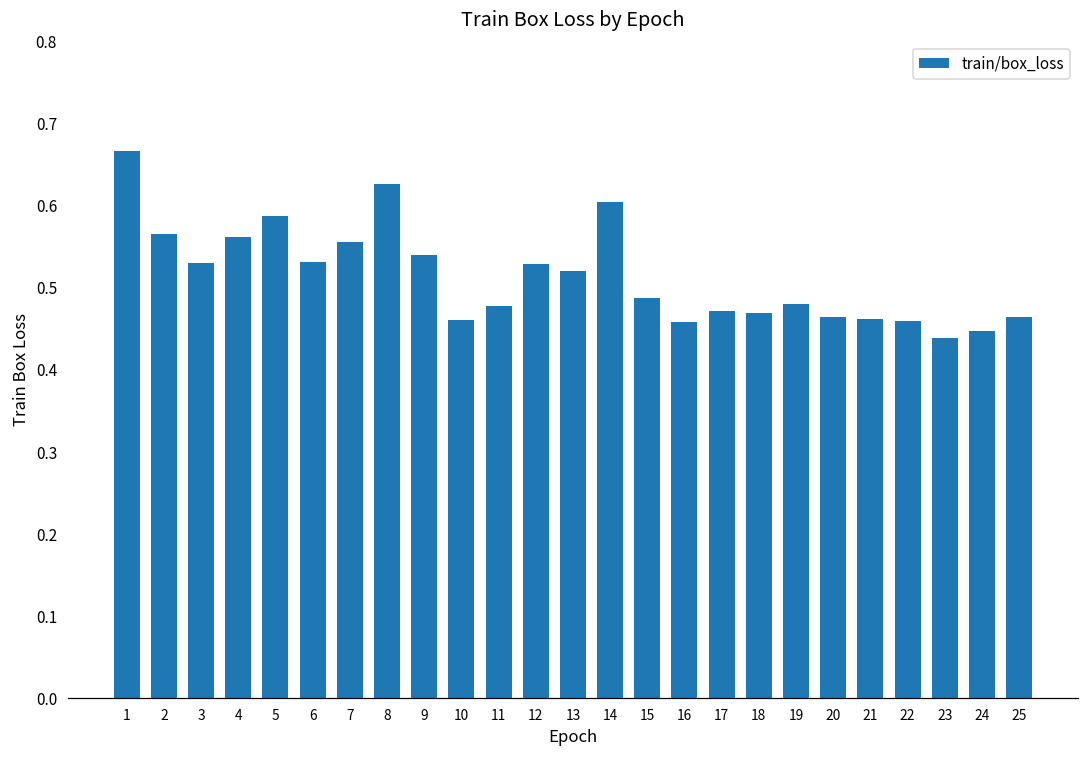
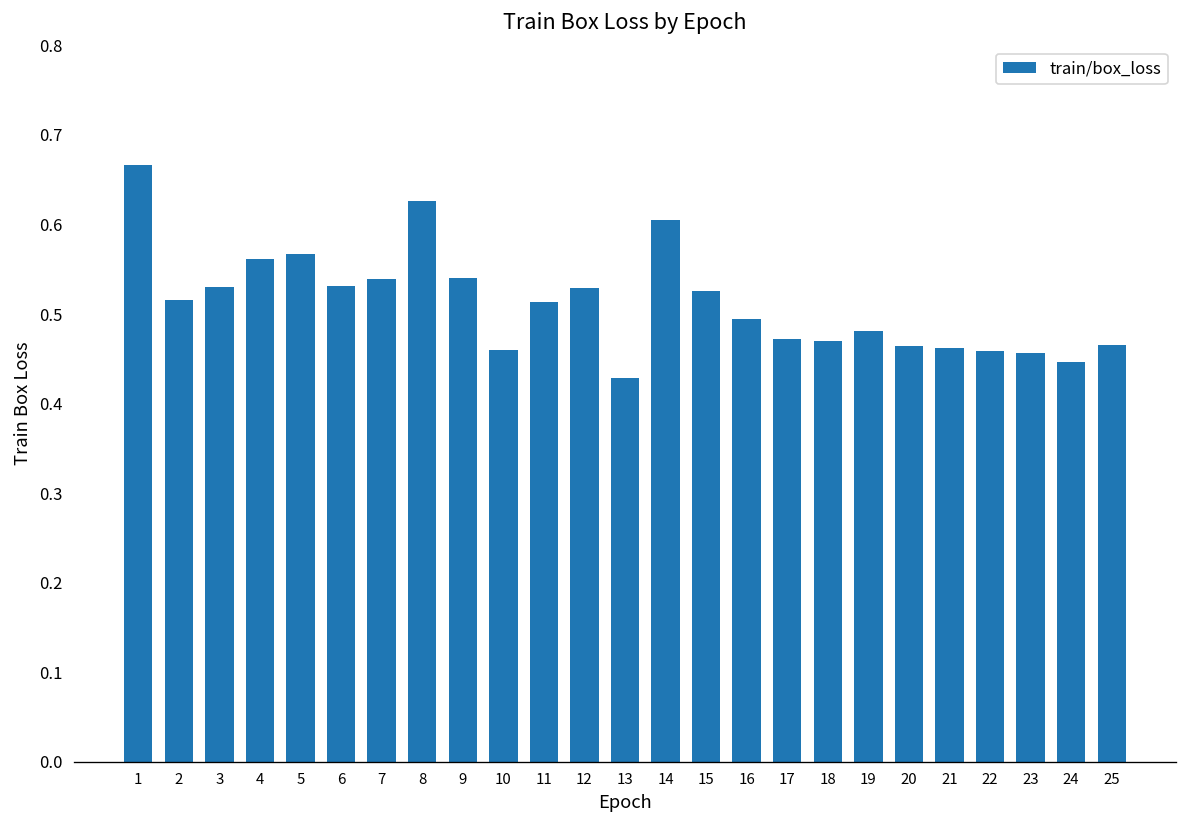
  {
    "1": 0.67,
-   "2": 0.57,
+   "2": 0.52,
    "3": 0.53,
    "4": 0.56,
-   "5": 0.59,
+   "5": 0.57,
    "6": 0.53,
-   "7": 0.56,
+   "7": 0.54,
    "8": 0.63,
    "9": 0.54,
    "10": 0.46,
-   "11": 0.48,
+   "11": 0.51,
    "12": 0.53,
-   "13": 0.52,
+   "13": 0.43,
    "14": 0.61,
-   "15": 0.49,
-   "16": 0.46,
+   "15": 0.53,
+   "16": 0.49,
    "17": 0.47,
    "18": 0.47,
    "19": 0.48,
    "20": 0.46,
    "21": 0.46,
    "22": 0.46,
-   "23": 0.44,
+   "23": 0.46,
    "24": 0.45,
    "25": 0.47
  }
